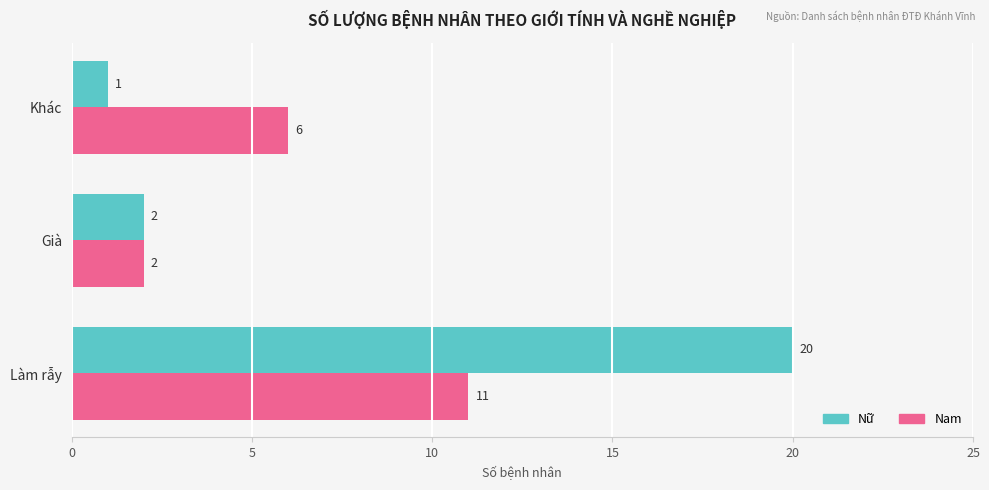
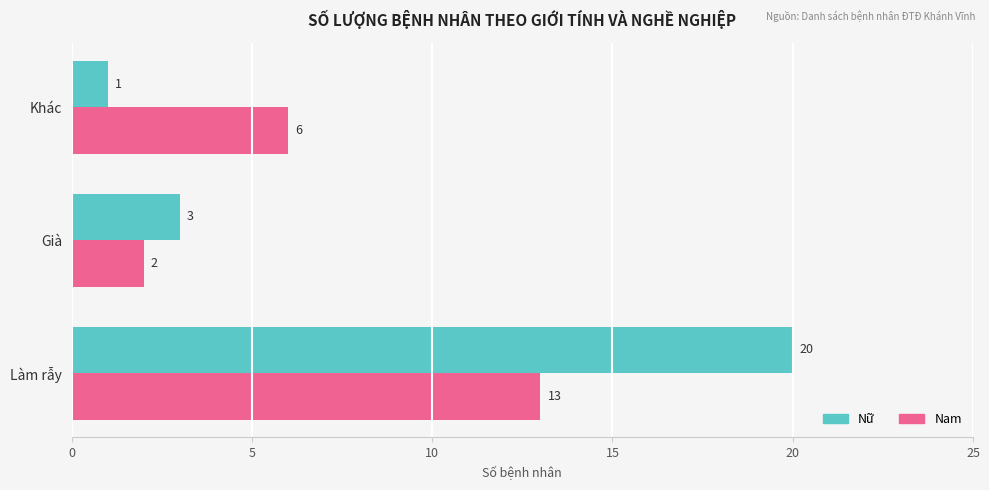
  {
    "Nữ": {
      "Khác": 1,
-     "Già": 2,
+     "Già": 3,
      "Làm rẫy": 20
    },
    "Nam": {
      "Khác": 6,
      "Già": 2,
-     "Làm rẫy": 11
+     "Làm rẫy": 13
    }
  }
